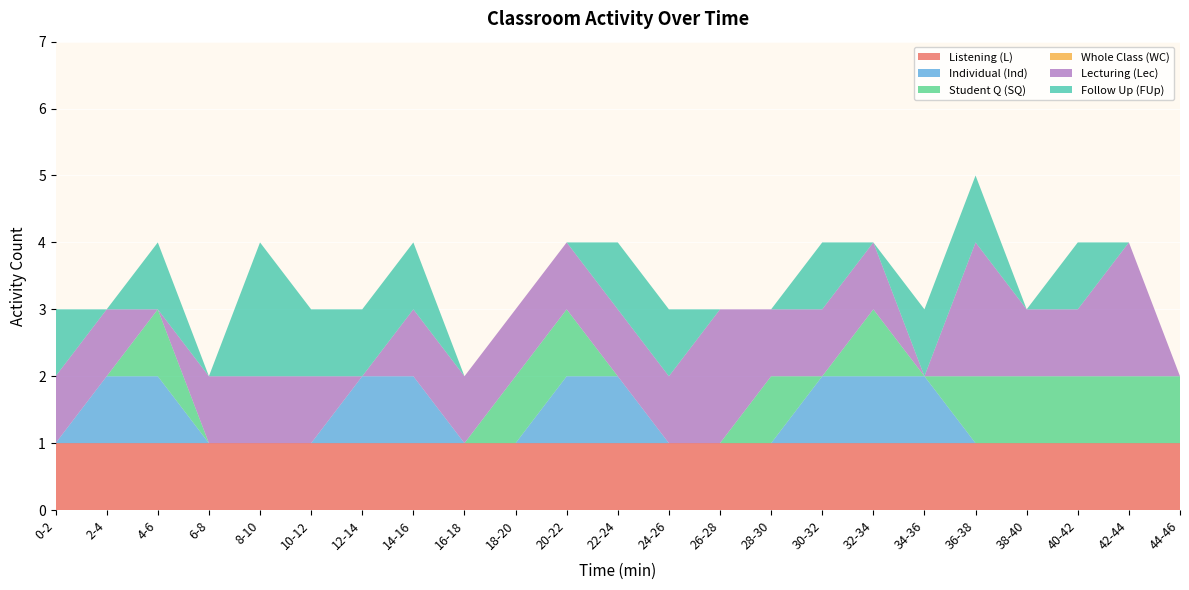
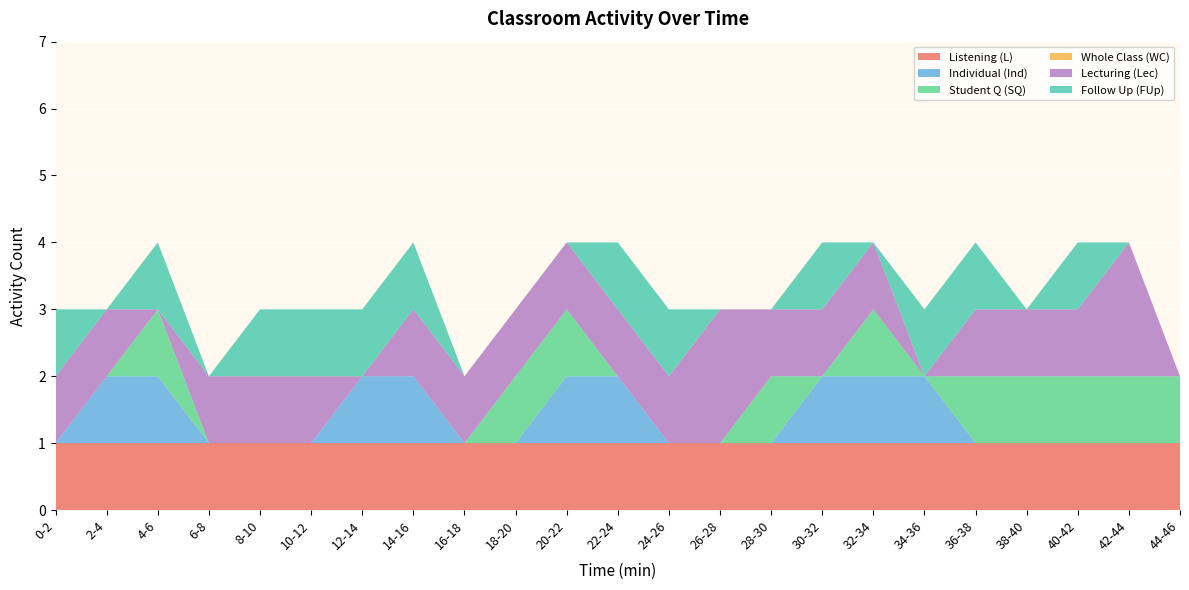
  {
    "Listening (L)": {
      "2-4": 1,
      "4-6": 1,
      "12-14": 1,
      "14-16": 1,
      "20-22": 1,
      "22-24": 1,
      "30-32": 1,
      "32-34": 1,
      "34-36": 1
    },
    "Lecturing (Lec)": {
      "0-2": 1,
      "8-10": 1,
      "10-12": 1,
      "14-16": 1,
      "22-24": 1,
      "24-26": 1,
      "30-32": 1,
-     "36-38": 2,
+     "36-38": 1,
      "40-42": 1
    },
    "Follow Up (FUp)": {
      "0-2": 1,
      "4-6": 1,
-     "8-10": 2,
+     "8-10": 1,
      "10-12": 1,
      "12-14": 1,
      "14-16": 1,
      "22-24": 1,
      "24-26": 1,
      "30-32": 1,
      "34-36": 1,
      "36-38": 1,
      "40-42": 1
    }
  }
